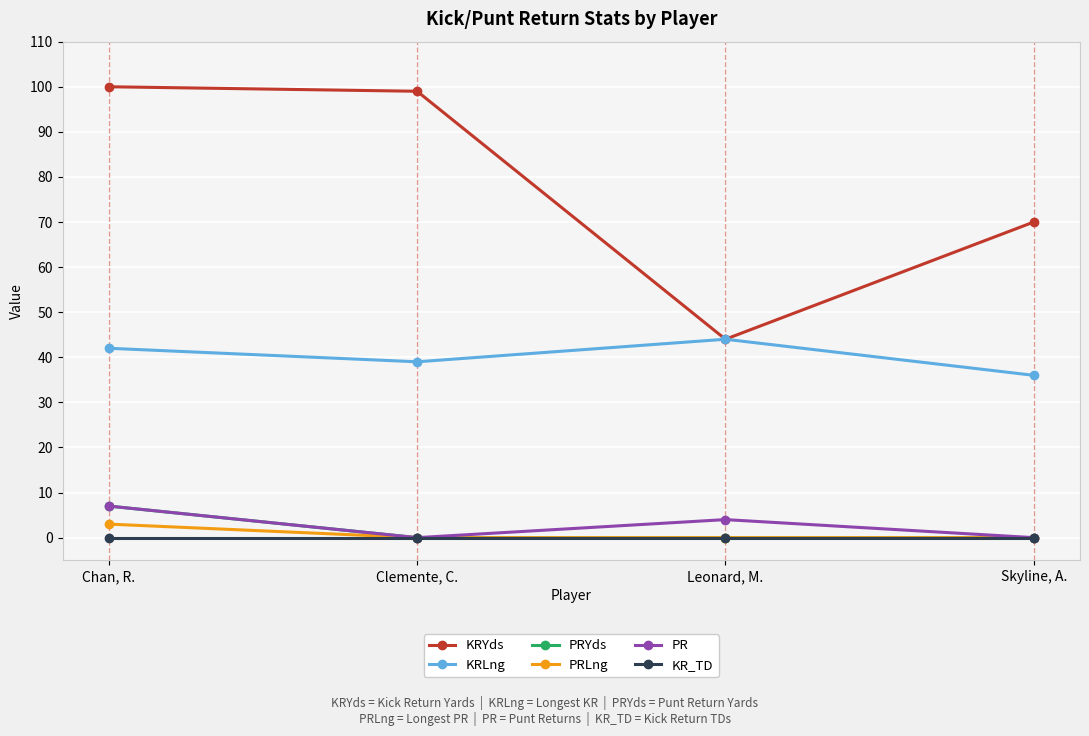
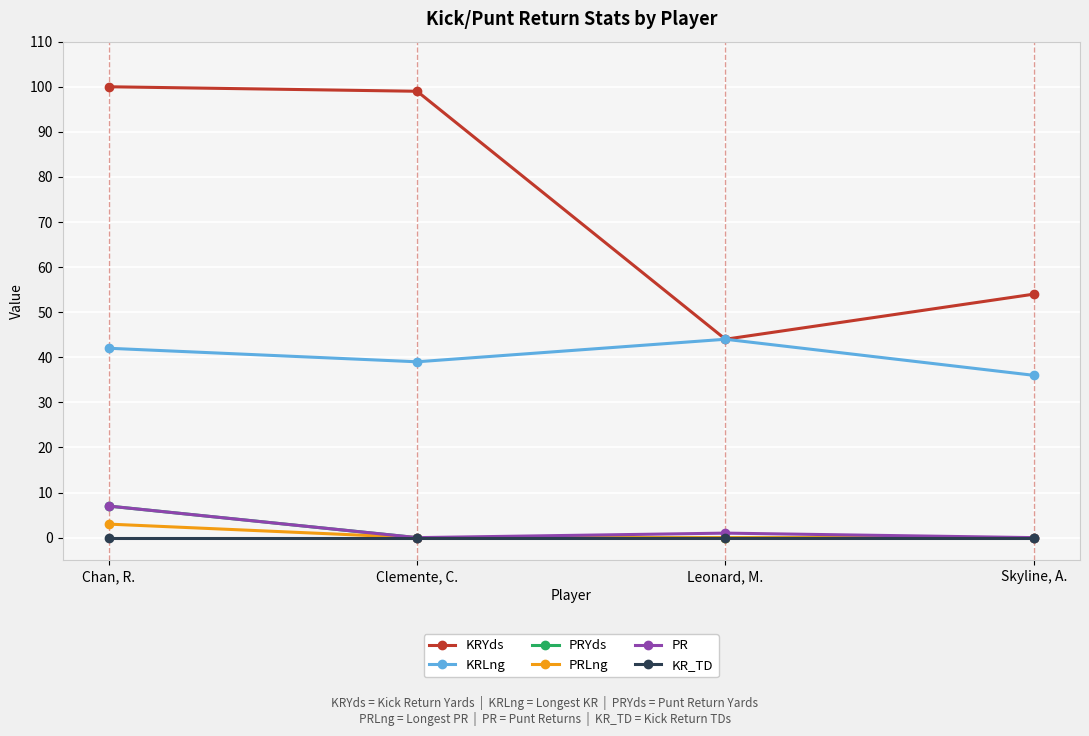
  {
    "KRYds": {
      "Chan, R.": 100,
      "Clemente, C.": 99,
-     "Skyline, A.": 70
+     "Skyline, A.": 54
    },
    "KRLng": {
      "Chan, R.": 42,
      "Clemente, C.": 39,
      "Skyline, A.": 36
    },
    "PRLng": {
      "Chan, R.": 3
    },
    "PR": {
-     "Leonard, M.": 4
+     "Leonard, M.": 1
    },
    "KR_TD": {
      "Chan, R.": 0
    }
  }
